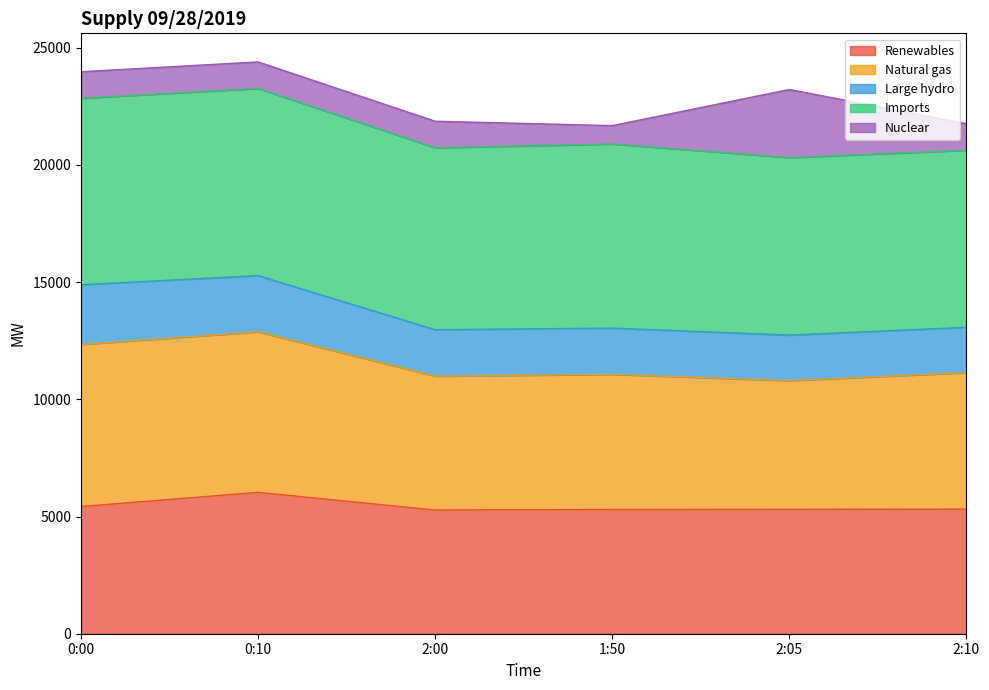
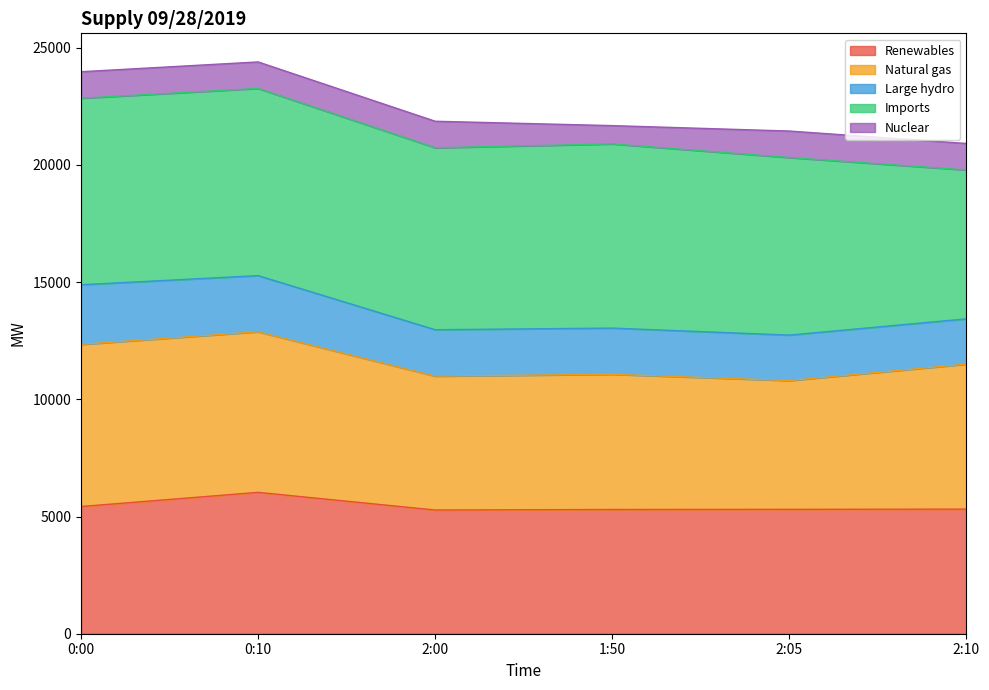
  {
    "Renewables": {
      "0:00": 5400,
      "0:10": 6000,
      "2:00": 5300,
      "1:50": 5300,
      "2:05": 5300,
      "2:10": 5300
    },
    "Natural gas": {
      "0:00": 6900,
      "0:10": 6900,
      "2:00": 5700,
      "1:50": 5800,
      "2:05": 5500,
-     "2:10": 5800
+     "2:10": 6200
    },
    "Large hydro": {
      "0:00": 2500,
      "0:10": 2400,
      "2:00": 2000,
      "1:50": 2000,
      "2:05": 1900,
      "2:10": 1900
    },
    "Imports": {
      "0:00": 8000,
      "0:10": 8000,
      "2:00": 7800,
      "1:50": 7900,
      "2:05": 7600,
-     "2:10": 7600
+     "2:10": 6400
    },
    "Nuclear": {
      "0:00": 1100,
      "0:10": 1100,
      "2:00": 1100,
      "1:50": 800,
-     "2:05": 2900,
+     "2:05": 1100,
      "2:10": 1100
    }
  }
